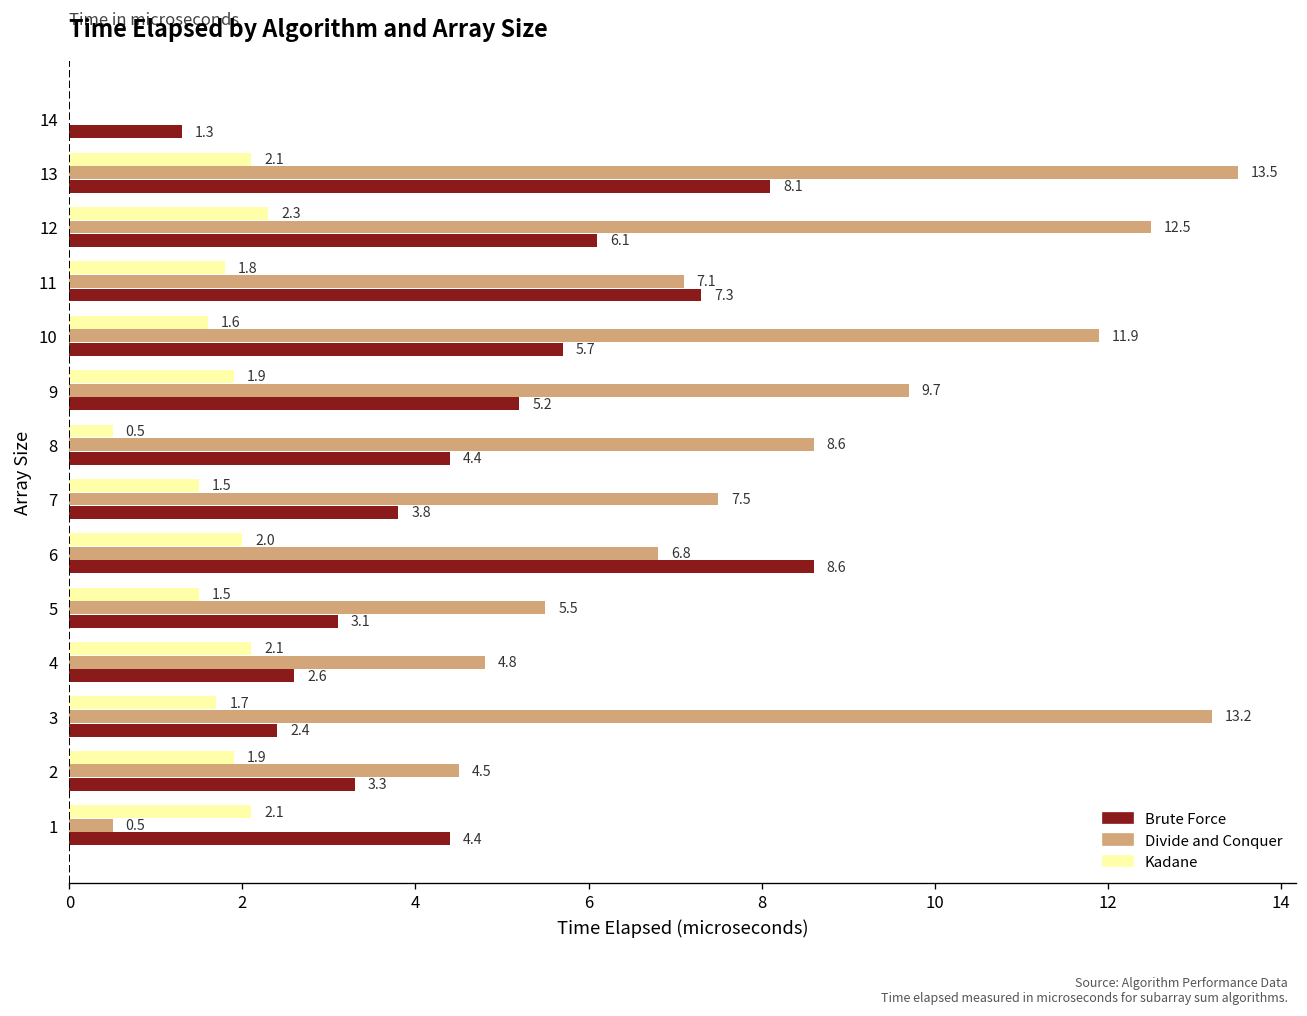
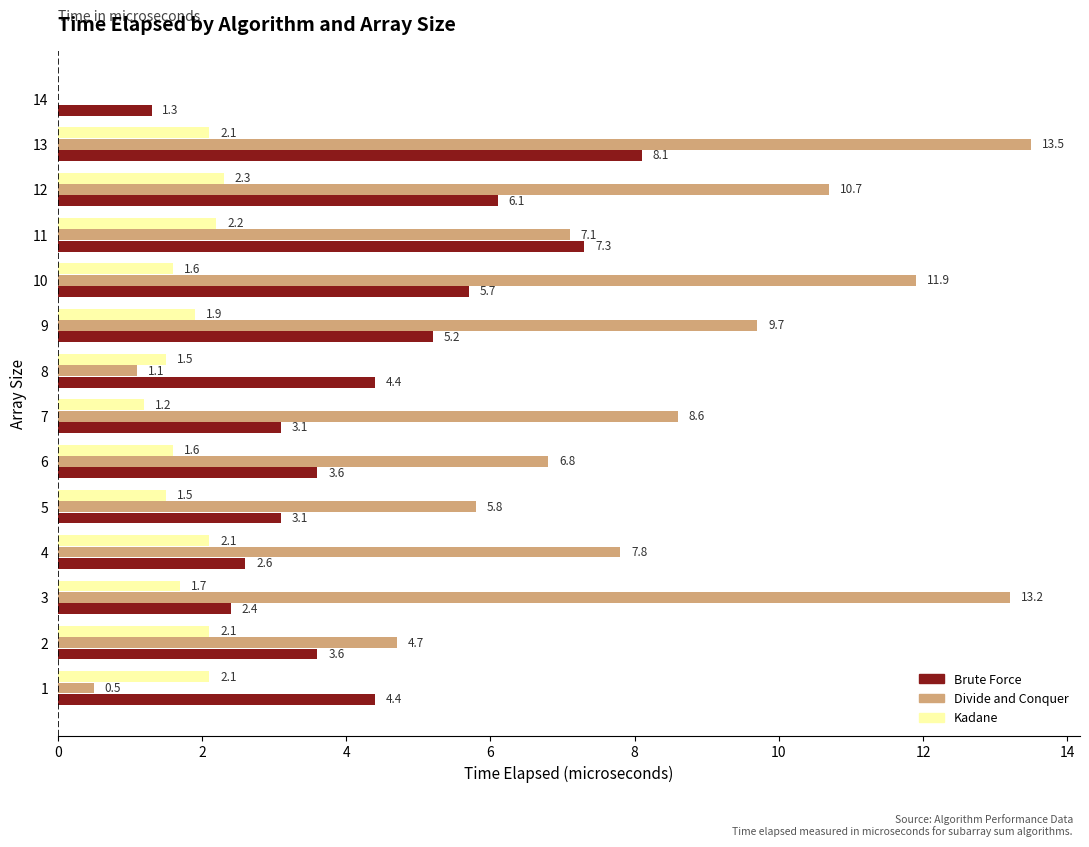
  {
    "Brute Force": {
      "14": 1.3,
      "13": 8.1,
      "12": 6.1,
      "11": 7.3,
      "10": 5.7,
      "9": 5.2,
      "8": 4.4,
-     "7": 3.8,
-     "6": 8.6,
+     "7": 3.1,
+     "6": 3.6,
      "5": 3.1,
      "4": 2.6,
      "3": 2.4,
-     "2": 3.3,
+     "2": 3.6,
      "1": 4.4
    },
    "Divide and Conquer": {
      "13": 13.5,
-     "12": 12.5,
+     "12": 10.7,
      "11": 7.1,
      "10": 11.9,
      "9": 9.7,
-     "8": 8.6,
-     "7": 7.5,
+     "8": 1.1,
+     "7": 8.6,
      "6": 6.8,
-     "5": 5.5,
-     "4": 4.8,
+     "5": 5.8,
+     "4": 7.8,
      "3": 13.2,
-     "2": 4.5,
+     "2": 4.7,
      "1": 0.5
    },
    "Kadane": {
      "13": 2.1,
      "12": 2.3,
-     "11": 1.8,
+     "11": 2.2,
      "10": 1.6,
      "9": 1.9,
-     "8": 0.5,
-     "7": 1.5,
-     "6": 2.0,
+     "8": 1.5,
+     "7": 1.2,
+     "6": 1.6,
      "5": 1.5,
      "4": 2.1,
      "3": 1.7,
-     "2": 1.9,
+     "2": 2.1,
      "1": 2.1
    }
  }
